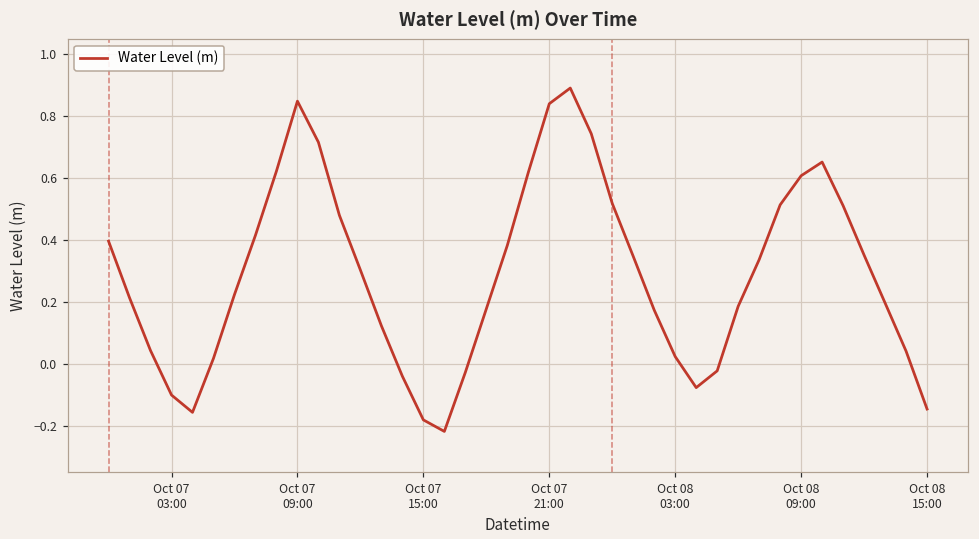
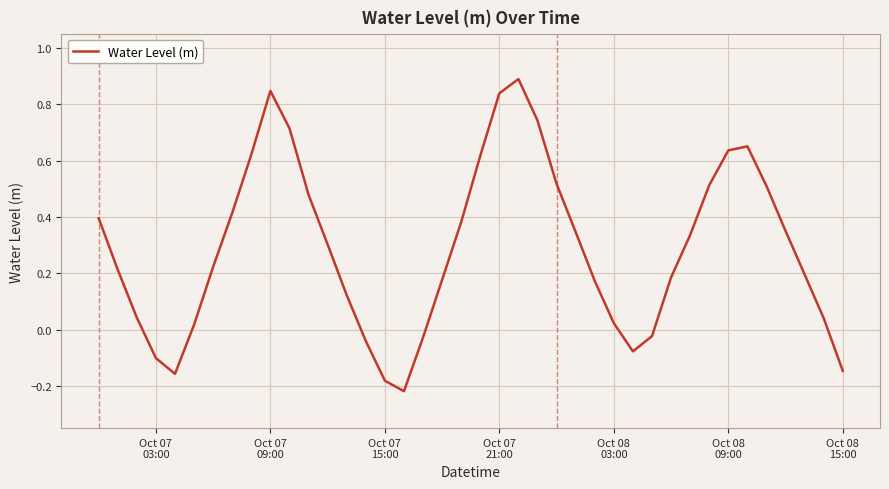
  {
    "Oct 07 03:00": -0.10,
    "Oct 07 09:00": 0.85,
    "Oct 07 15:00": -0.18,
    "Oct 07 21:00": 0.84,
    "Oct 08 03:00": 0.02,
-   "Oct 08 09:00": 0.61,
+   "Oct 08 09:00": 0.64,
    "Oct 08 15:00": -0.15
  }
